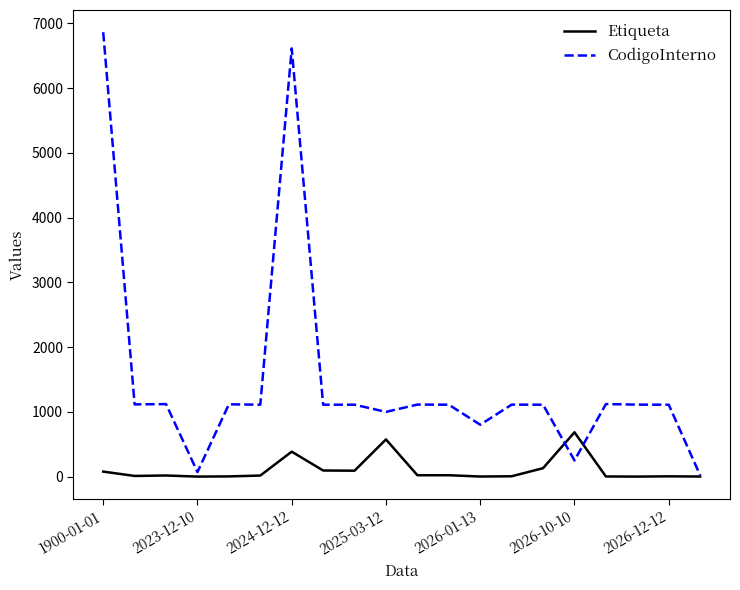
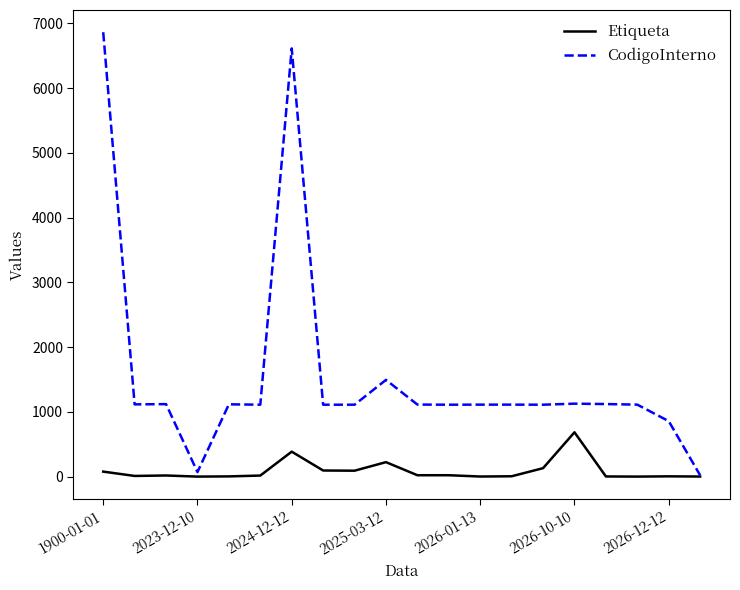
  {
    "Etiqueta": {
      "1900-01-01": 100,
      "2023-12-10": 0,
      "2024-12-12": 400,
-     "2025-03-12": 600,
+     "2025-03-12": 200,
      "2026-01-13": 0,
      "2026-10-10": 700,
      "2026-12-12": 0
    },
    "CodigoInterno": {
      "1900-01-01": 6900,
      "2023-12-10": 100,
      "2024-12-12": 6600,
-     "2025-03-12": 1000,
-     "2026-01-13": 800,
-     "2026-10-10": 300,
-     "2026-12-12": 1100
+     "2025-03-12": 1500,
+     "2026-01-13": 1100,
+     "2026-10-10": 1100,
+     "2026-12-12": 900
    }
  }
